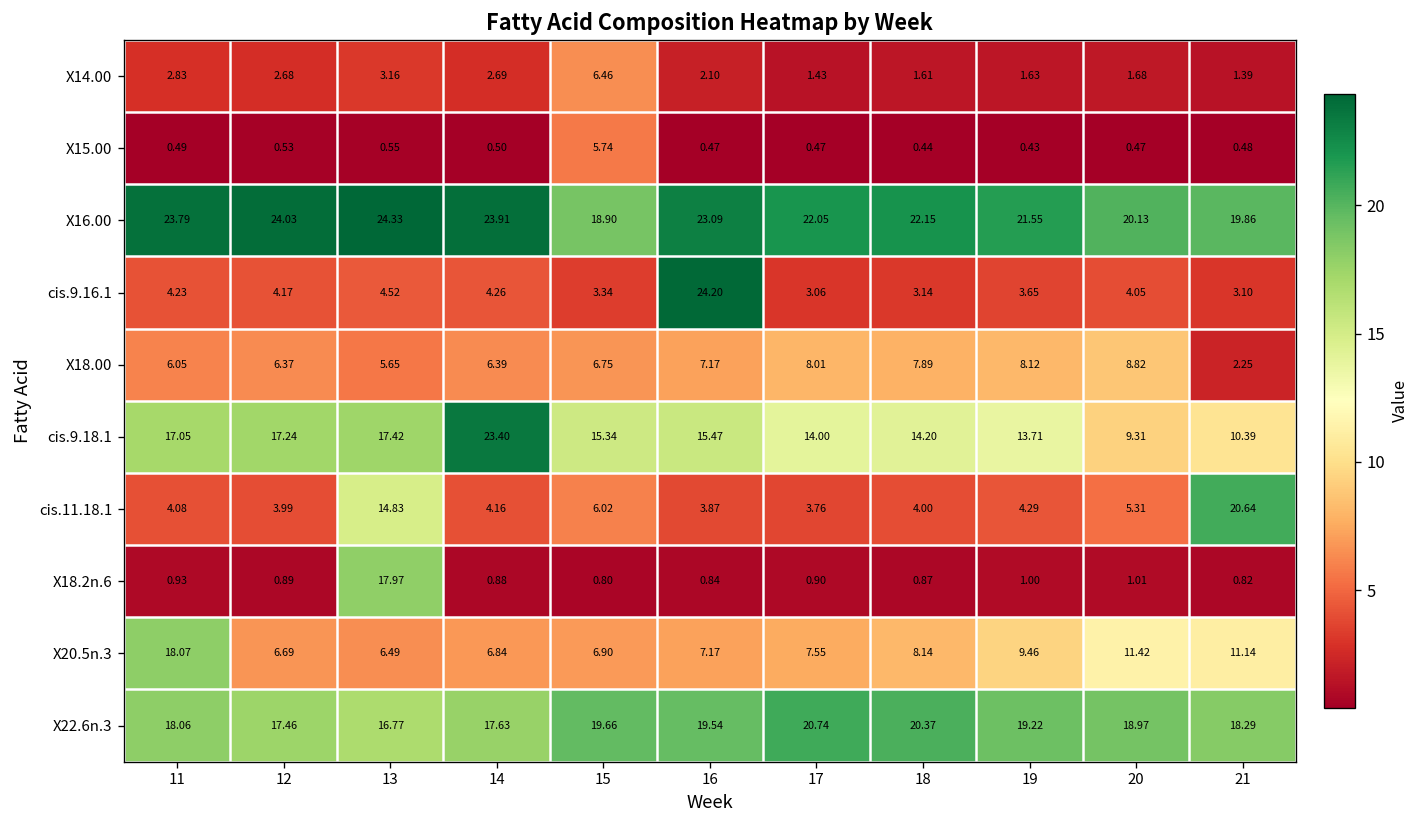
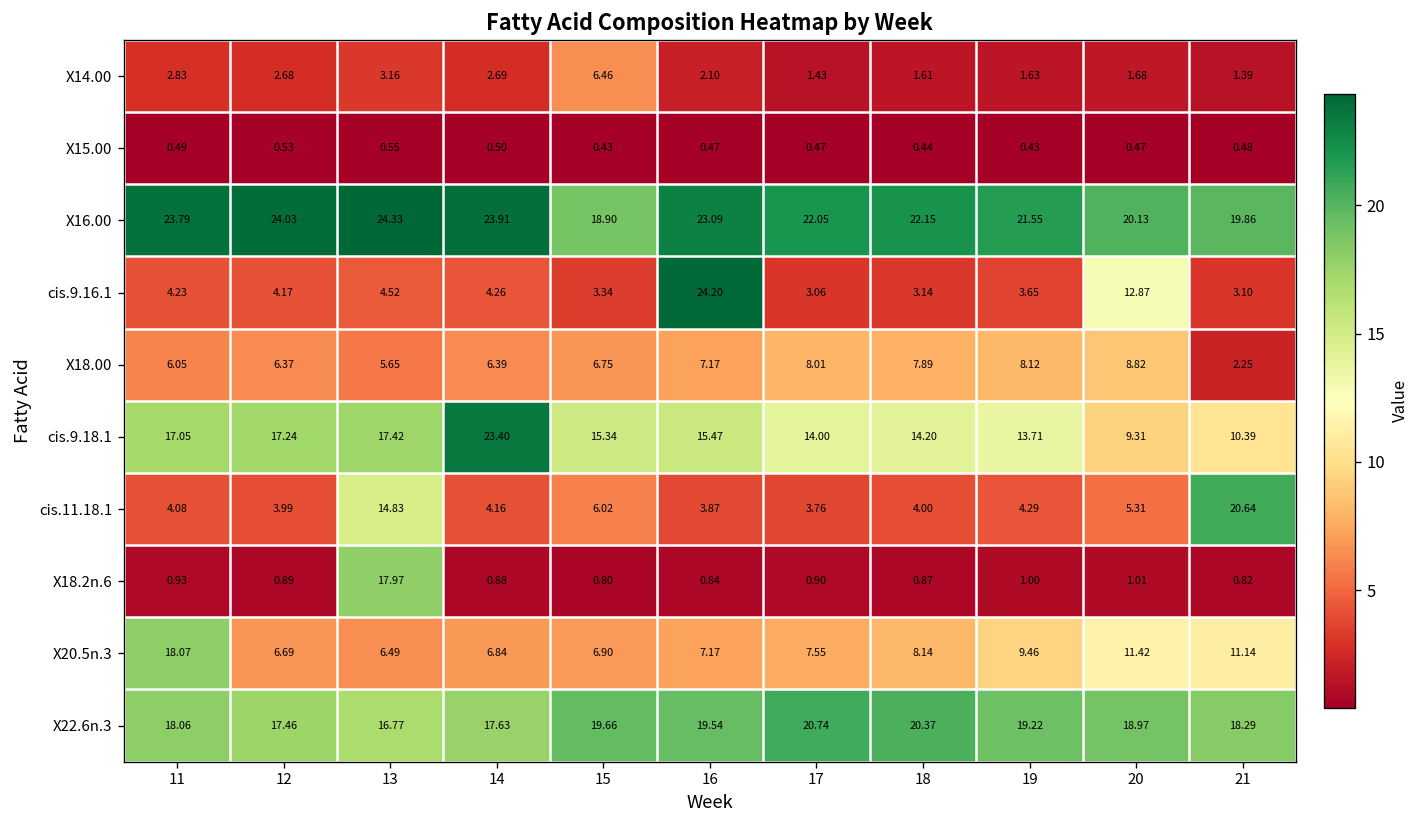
  {
    "X14.00": {
      "11": 2.83,
      "12": 2.68,
      "13": 3.16,
      "14": 2.69,
      "15": 6.46,
      "16": 2.10,
      "17": 1.43,
      "18": 1.61,
      "19": 1.63,
      "20": 1.68,
      "21": 1.39
    },
    "X15.00": {
      "11": 0.49,
      "12": 0.53,
      "13": 0.55,
      "14": 0.50,
-     "15": 5.74,
+     "15": 0.43,
      "16": 0.47,
      "17": 0.47,
      "18": 0.44,
      "19": 0.43,
      "20": 0.47,
      "21": 0.48
    },
    "X16.00": {
      "11": 23.79,
      "12": 24.03,
      "13": 24.33,
      "14": 23.91,
      "15": 18.90,
      "16": 23.09,
      "17": 22.05,
      "18": 22.15,
      "19": 21.55,
      "20": 20.13,
      "21": 19.86
    },
    "cis.9.16.1": {
      "11": 4.23,
      "12": 4.17,
      "13": 4.52,
      "14": 4.26,
      "15": 3.34,
      "16": 24.20,
      "17": 3.06,
      "18": 3.14,
      "19": 3.65,
-     "20": 4.05,
+     "20": 12.87,
      "21": 3.10
    },
    "X18.00": {
      "11": 6.05,
      "12": 6.37,
      "13": 5.65,
      "14": 6.39,
      "15": 6.75,
      "16": 7.17,
      "17": 8.01,
      "18": 7.89,
      "19": 8.12,
      "20": 8.82,
      "21": 2.25
    },
    "cis.9.18.1": {
      "11": 17.05,
      "12": 17.24,
      "13": 17.42,
      "14": 23.40,
      "15": 15.34,
      "16": 15.47,
      "17": 14.00,
      "18": 14.20,
      "19": 13.71,
      "20": 9.31,
      "21": 10.39
    },
    "cis.11.18.1": {
      "11": 4.08,
      "12": 3.99,
      "13": 14.83,
      "14": 4.16,
      "15": 6.02,
      "16": 3.87,
      "17": 3.76,
      "18": 4.00,
      "19": 4.29,
      "20": 5.31,
      "21": 20.64
    },
    "X18.2n.6": {
      "11": 0.93,
      "12": 0.89,
      "13": 17.97,
      "14": 0.88,
      "15": 0.80,
      "16": 0.84,
      "17": 0.90,
      "18": 0.87,
      "19": 1.00,
      "20": 1.01,
      "21": 0.82
    },
    "X20.5n.3": {
      "11": 18.07,
      "12": 6.69,
      "13": 6.49,
      "14": 6.84,
      "15": 6.90,
      "16": 7.17,
      "17": 7.55,
      "18": 8.14,
      "19": 9.46,
      "20": 11.42,
      "21": 11.14
    },
    "X22.6n.3": {
      "11": 18.06,
      "12": 17.46,
      "13": 16.77,
      "14": 17.63,
      "15": 19.66,
      "16": 19.54,
      "17": 20.74,
      "18": 20.37,
      "19": 19.22,
      "20": 18.97,
      "21": 18.29
    }
  }
